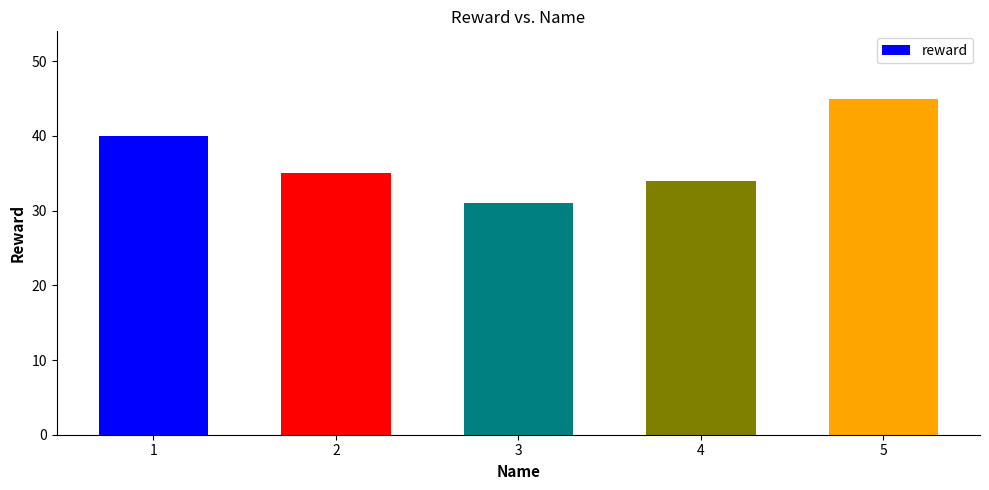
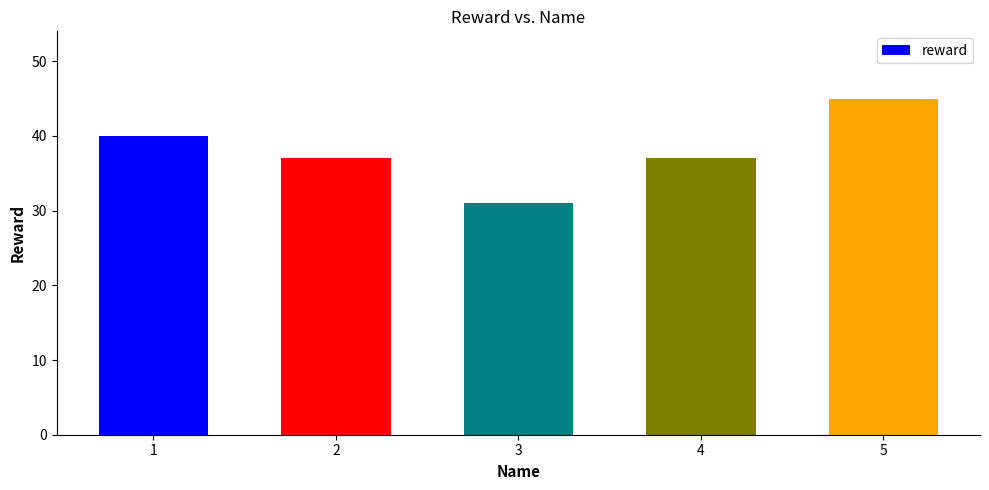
  {
    "1": 40,
-   "2": 35,
+   "2": 37,
    "3": 31,
-   "4": 34,
+   "4": 37,
    "5": 45
  }
